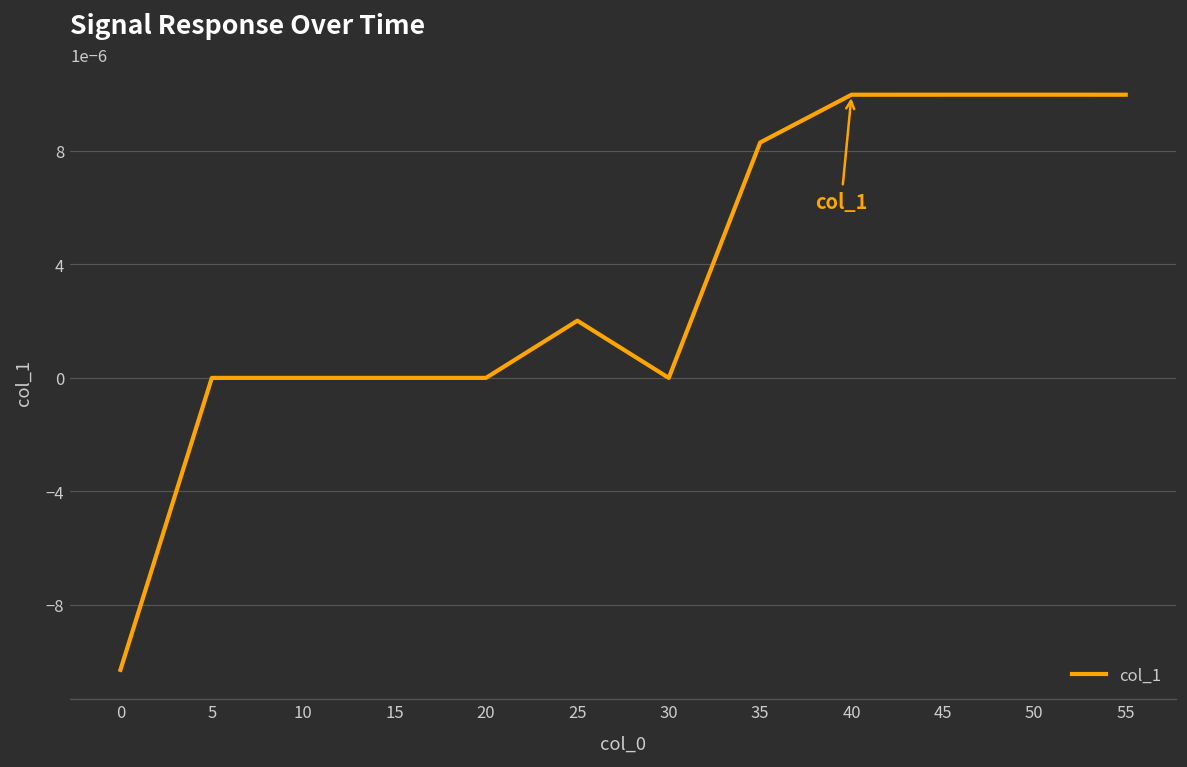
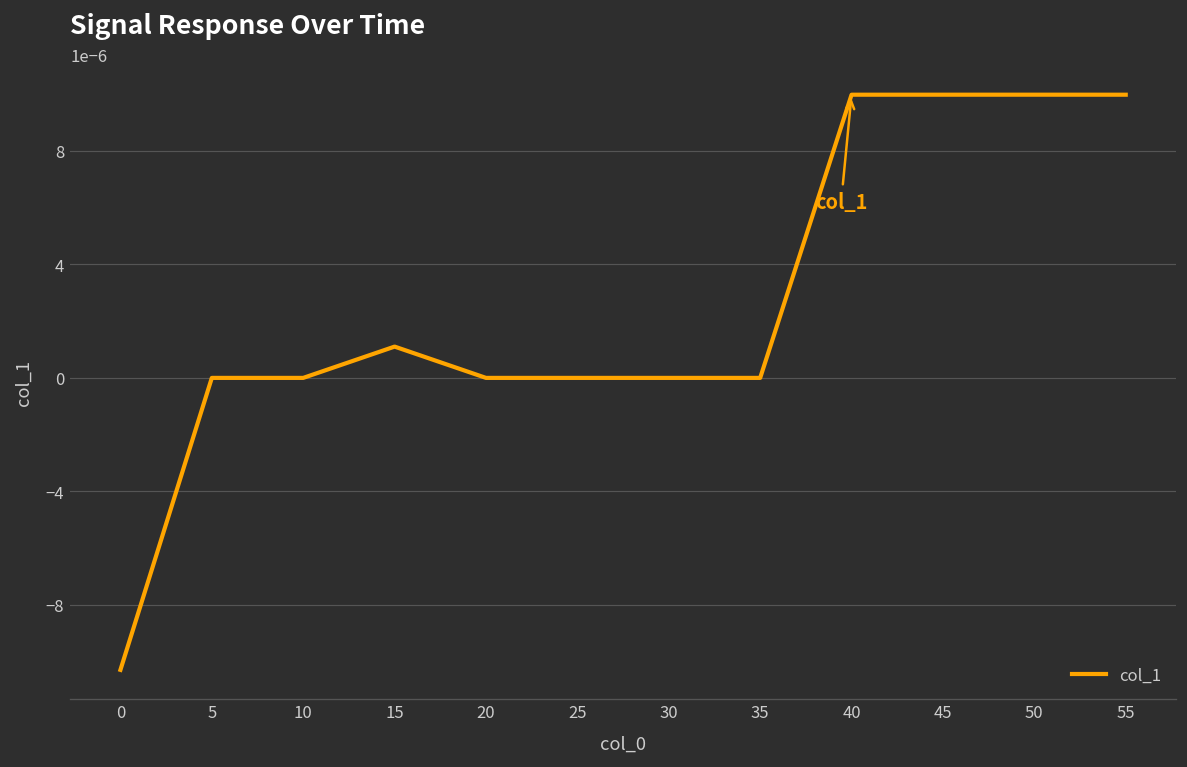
  {
    "0": -0.0000103,
    "5": 0.000000,
    "10": 0.000000,
-   "15": 0.000000,
+   "15": 0.000001,
    "20": 0.000000,
-   "25": 0.000002,
+   "25": 0.000000,
    "30": 0.000000,
-   "35": 0.00001,
+   "35": 0.00000,
    "45": 0.000010,
    "50": 0.000010,
    "55": 0.000010
  }
